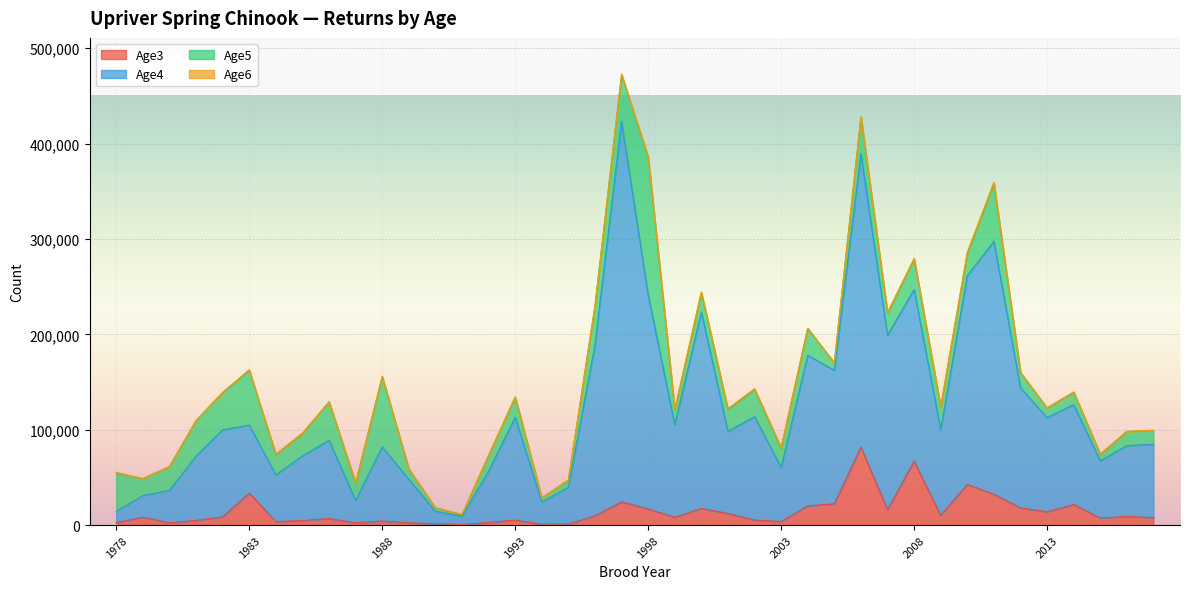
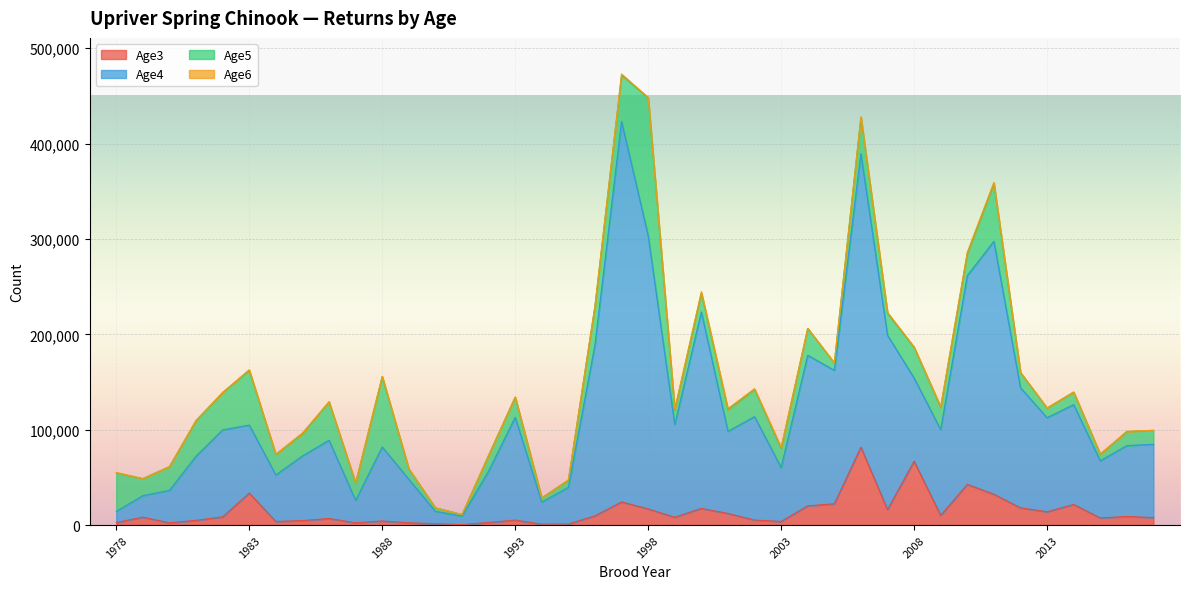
  {
    "Age3": {
      "1978": "0",
      "1983": "30,000",
      "1988": "0",
      "1993": "10,000",
      "1998": "20,000",
      "2003": "0",
      "2008": "70,000",
      "2013": "10,000"
    },
    "Age4": {
      "1978": "10,000",
      "1983": "70,000",
      "1988": "80,000",
      "1993": "110,000",
-     "1998": "220,000",
+     "1998": "290,000",
      "2003": "60,000",
-     "2008": "180,000",
+     "2008": "90,000",
      "2013": "100,000"
    }
  }
